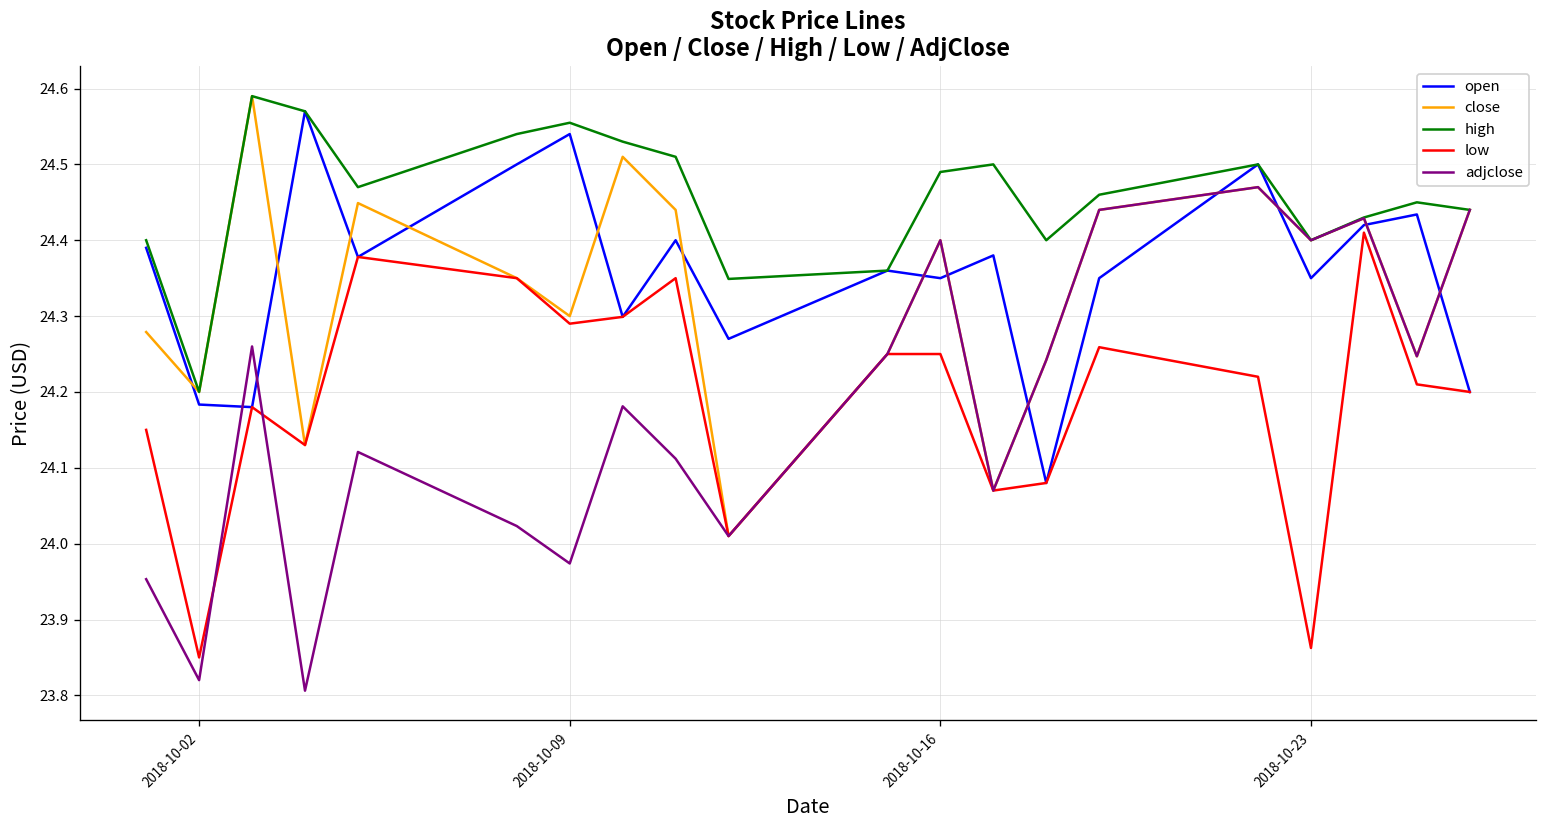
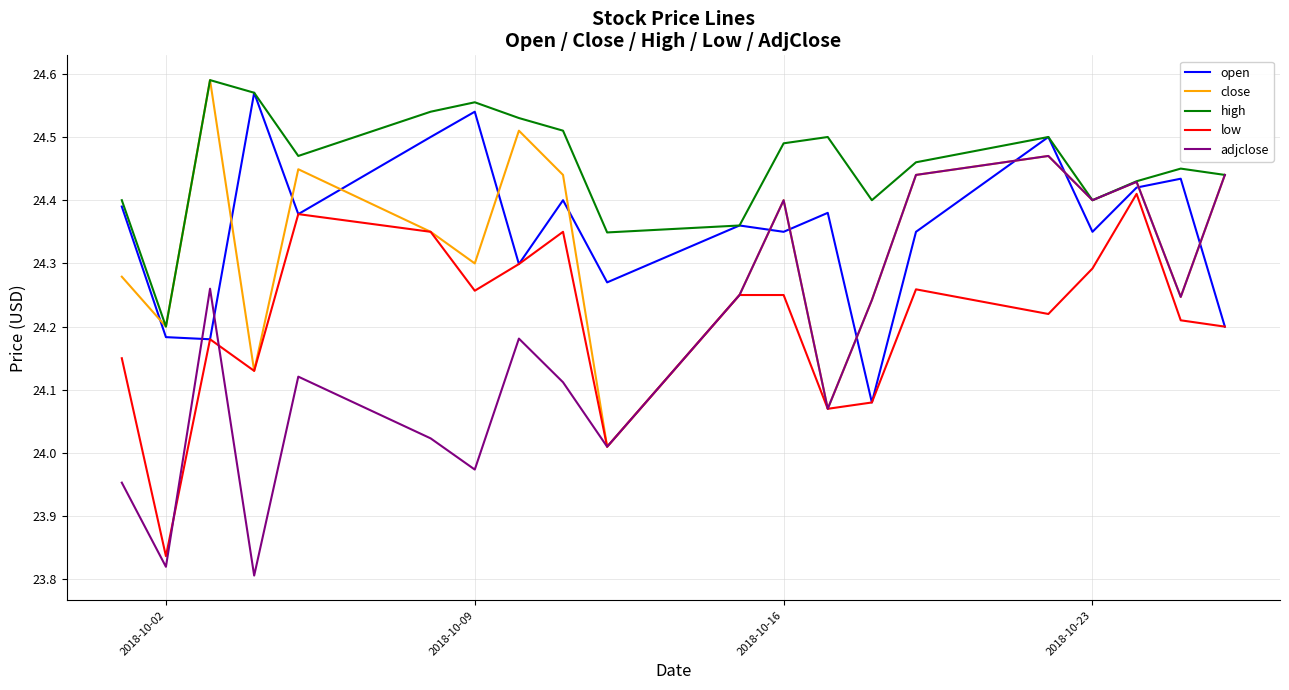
  {
    "open": {
      "2018-10-02": 24.18,
      "2018-10-09": 24.54,
      "2018-10-16": 24.35,
      "2018-10-23": 24.35
    },
    "close": {
      "2018-10-09": 24.30
    },
    "high": {
      "2018-10-09": 24.55,
      "2018-10-16": 24.49
    },
    "low": {
-     "2018-10-02": 23.85,
-     "2018-10-09": 24.29,
+     "2018-10-02": 23.84,
+     "2018-10-09": 24.26,
      "2018-10-16": 24.25,
-     "2018-10-23": 23.86
+     "2018-10-23": 24.29
    },
    "adjclose": {
      "2018-10-02": 23.82,
      "2018-10-09": 23.97
    }
  }
